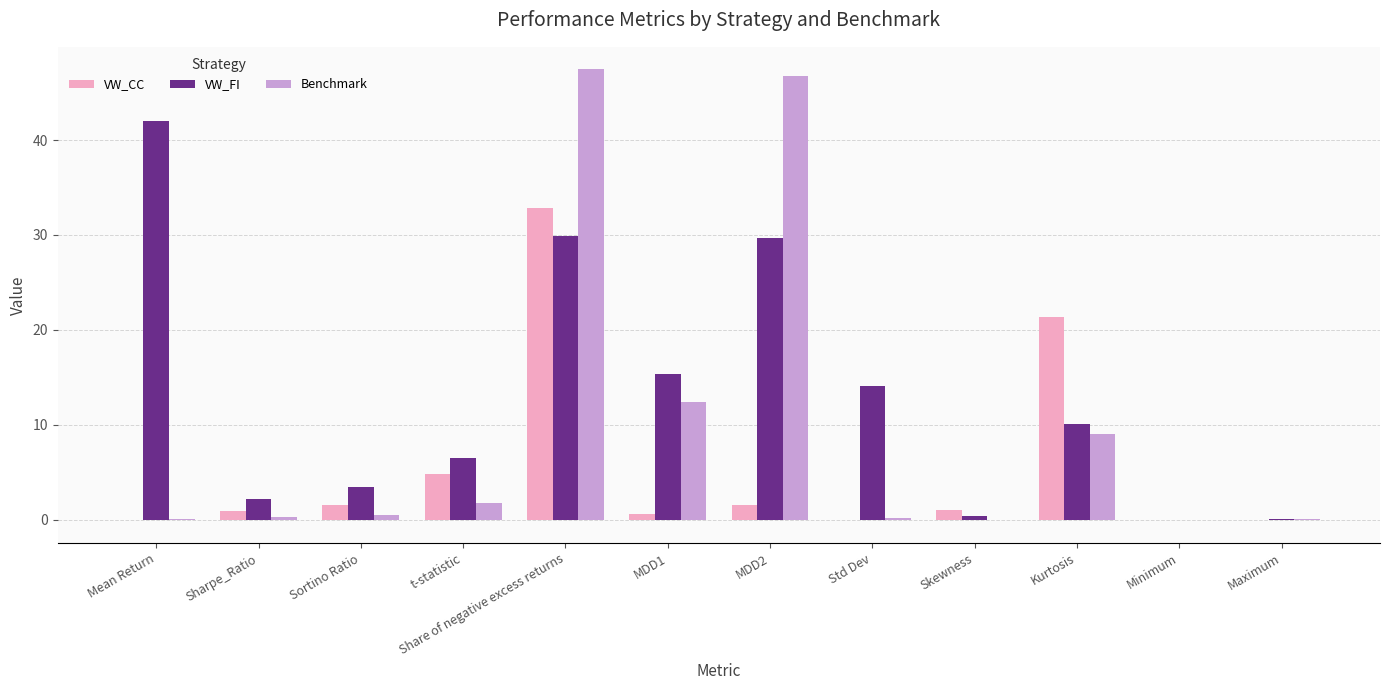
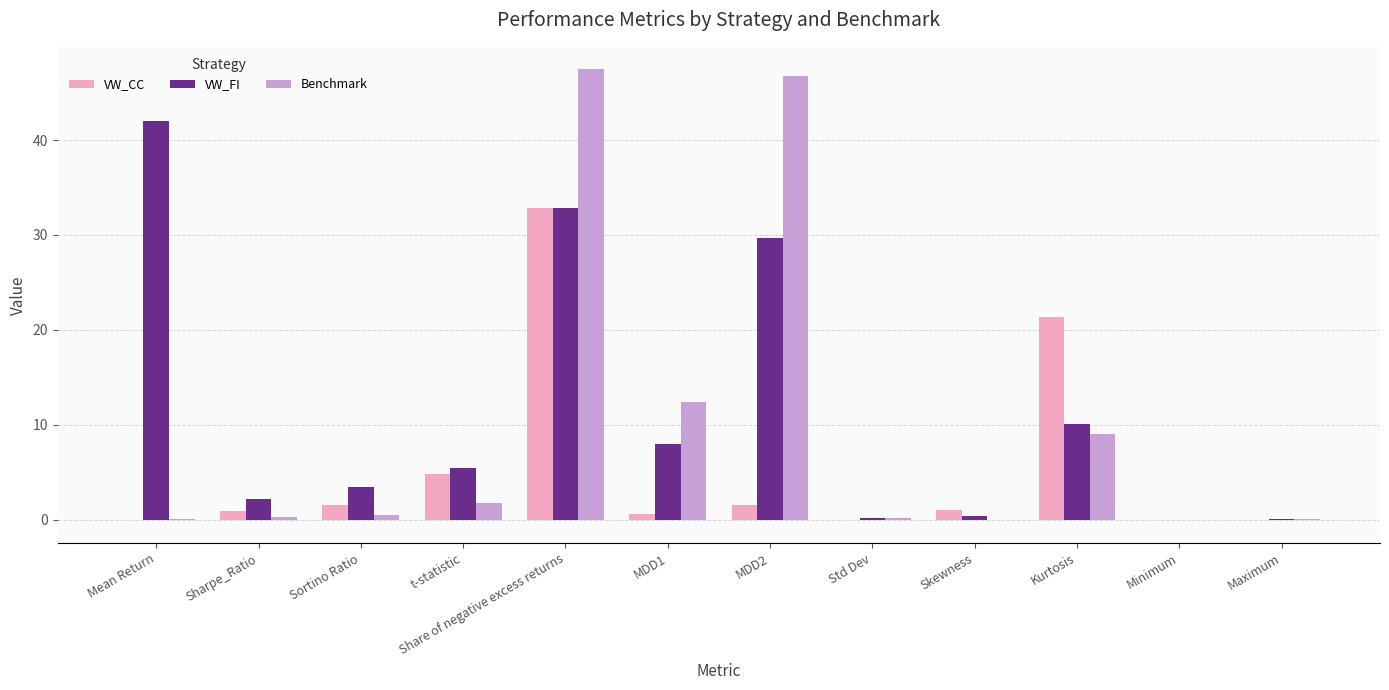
  {
    "VW_FI": {
      "Mean Return": 42,
      "Sharpe_Ratio": 2,
      "Sortino Ratio": 3,
-     "t-statistic": 7,
-     "Share of negative excess returns": 30,
-     "MDD1": 15,
+     "t-statistic": 5,
+     "Share of negative excess returns": 33,
+     "MDD1": 8,
      "MDD2": 30,
-     "Std Dev": 14,
+     "Std Dev": 0,
      "Skewness": 0,
      "Kurtosis": 10
    }
  }
